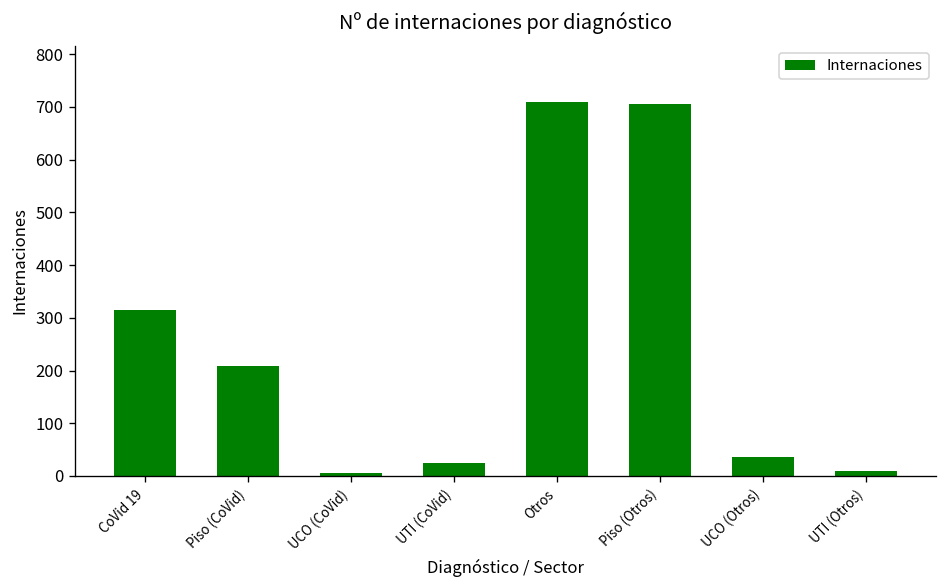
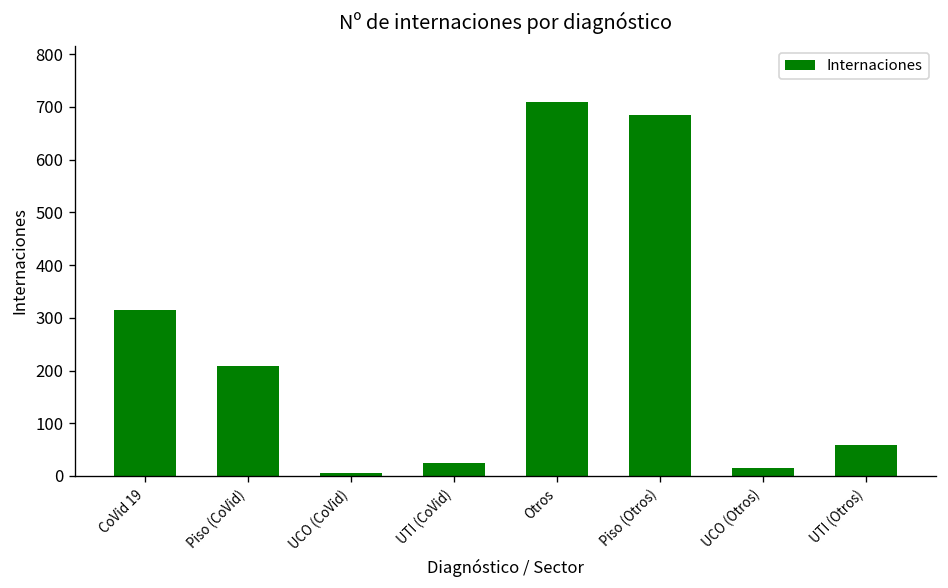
  {
    "CoVid 19": 310,
    "Piso (CoVid)": 210,
    "UCO (CoVid)": 10,
    "UTI (CoVid)": 30,
    "Otros": 710,
-   "Piso (Otros)": 710,
-   "UCO (Otros)": 40,
-   "UTI (Otros)": 10
+   "Piso (Otros)": 690,
+   "UCO (Otros)": 20,
+   "UTI (Otros)": 60
  }
